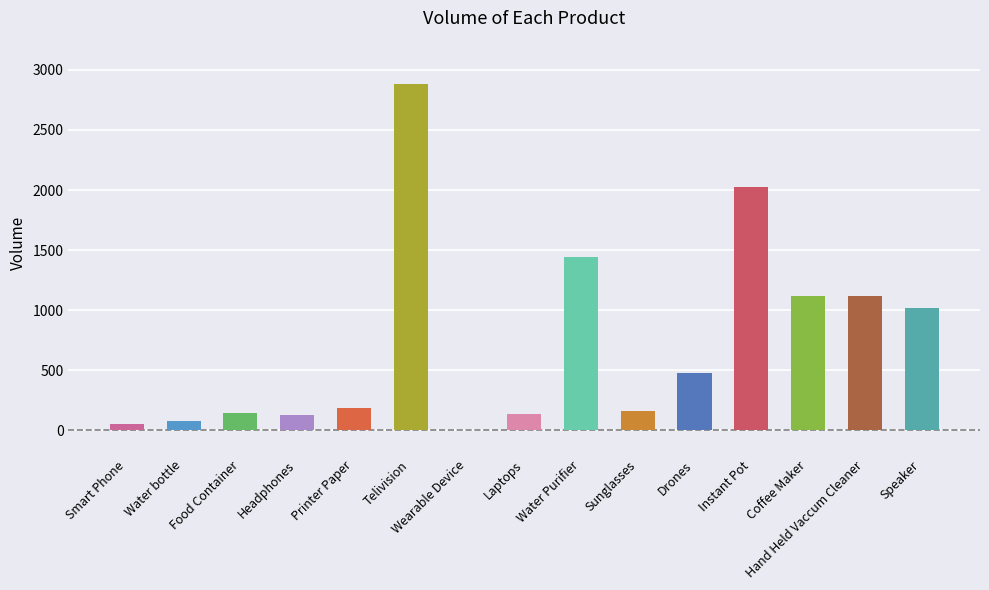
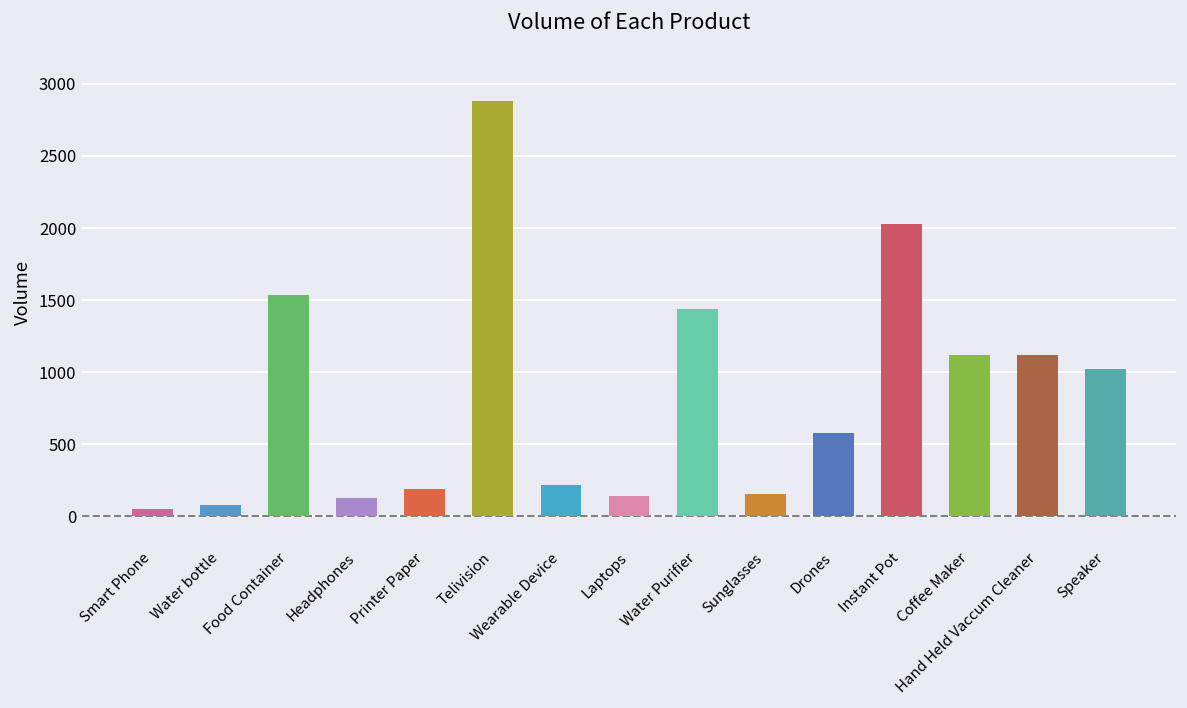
  {
    "Smart Phone": 50,
    "Water bottle": 80,
-   "Food Container": 150,
+   "Food Container": 1540,
    "Headphones": 130,
    "Printer Paper": 190,
    "Telivision": 2880,
-   "Wearable Device": 0,
+   "Wearable Device": 220,
    "Laptops": 140,
    "Water Purifier": 1440,
    "Sunglasses": 160,
-   "Drones": 480,
+   "Drones": 580,
    "Instant Pot": 2030,
    "Coffee Maker": 1120,
    "Hand Held Vaccum Cleaner": 1120,
    "Speaker": 1020
  }
